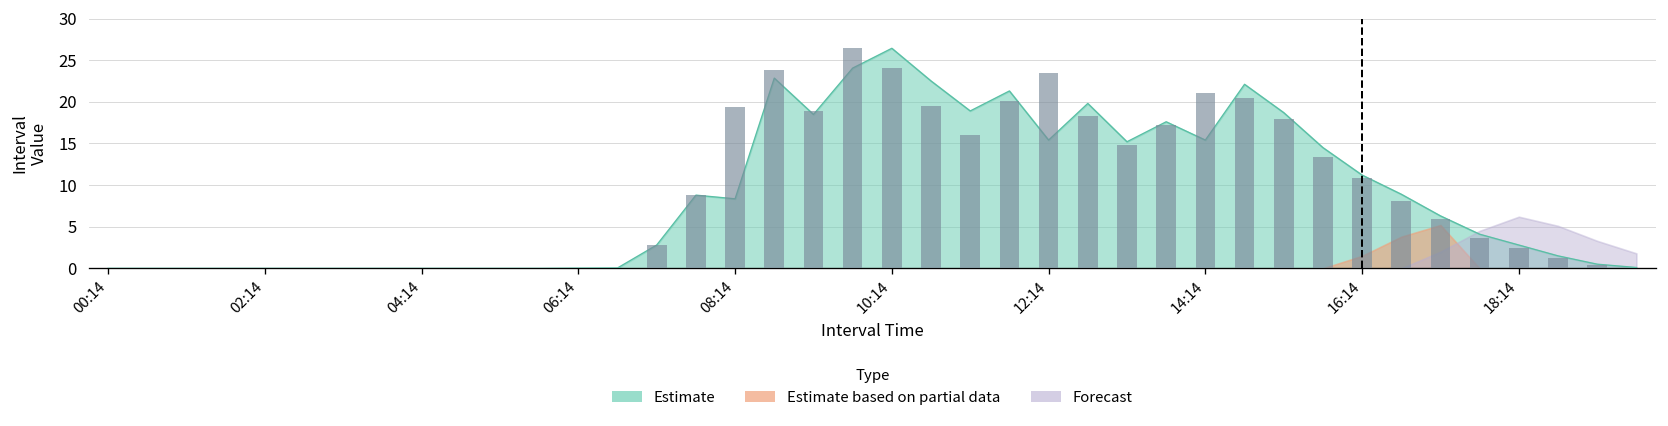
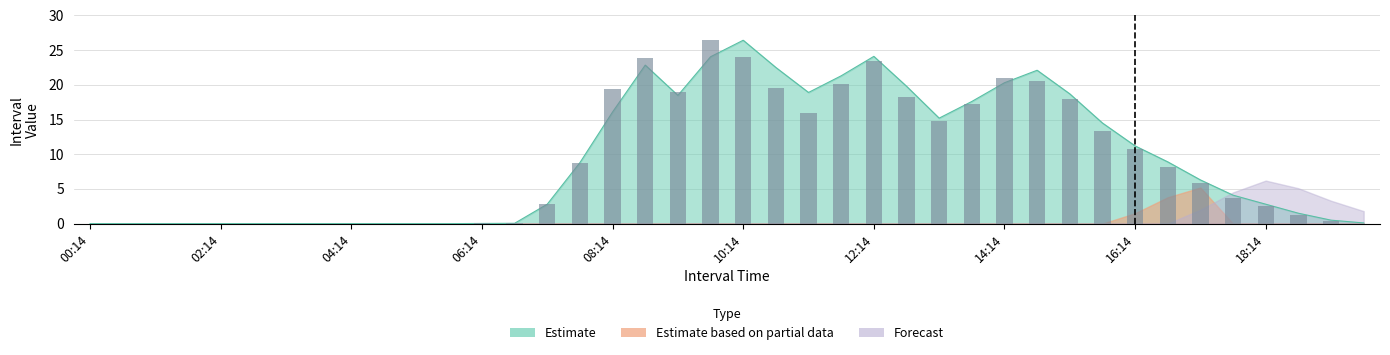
  {
    "Estimate": {
-     "08:14": 8,
+     "08:14": 16,
      "10:14": 26,
-     "12:14": 15,
-     "14:14": 15,
+     "12:14": 24,
+     "14:14": 20,
      "16:14": 11,
      "18:14": 3
    },
    "Estimate based on partial data": {
      "16:14": 2,
      "18:14": 0
    },
    "Forecast": {
      "16:14": 0,
      "18:14": 6
    }
  }
